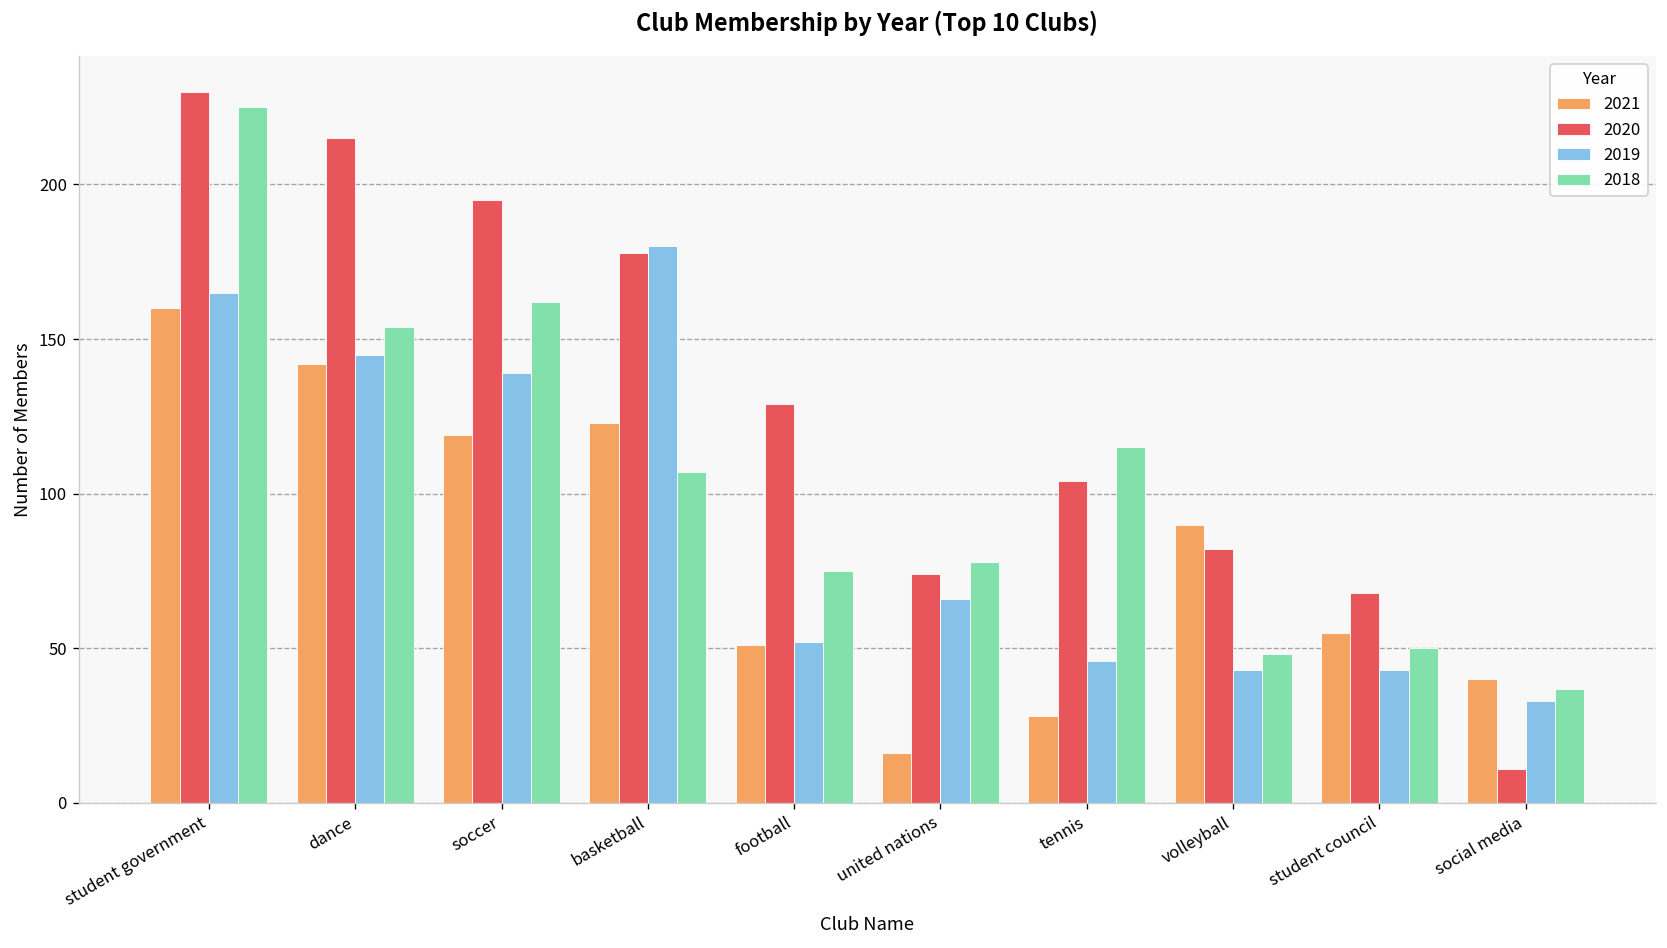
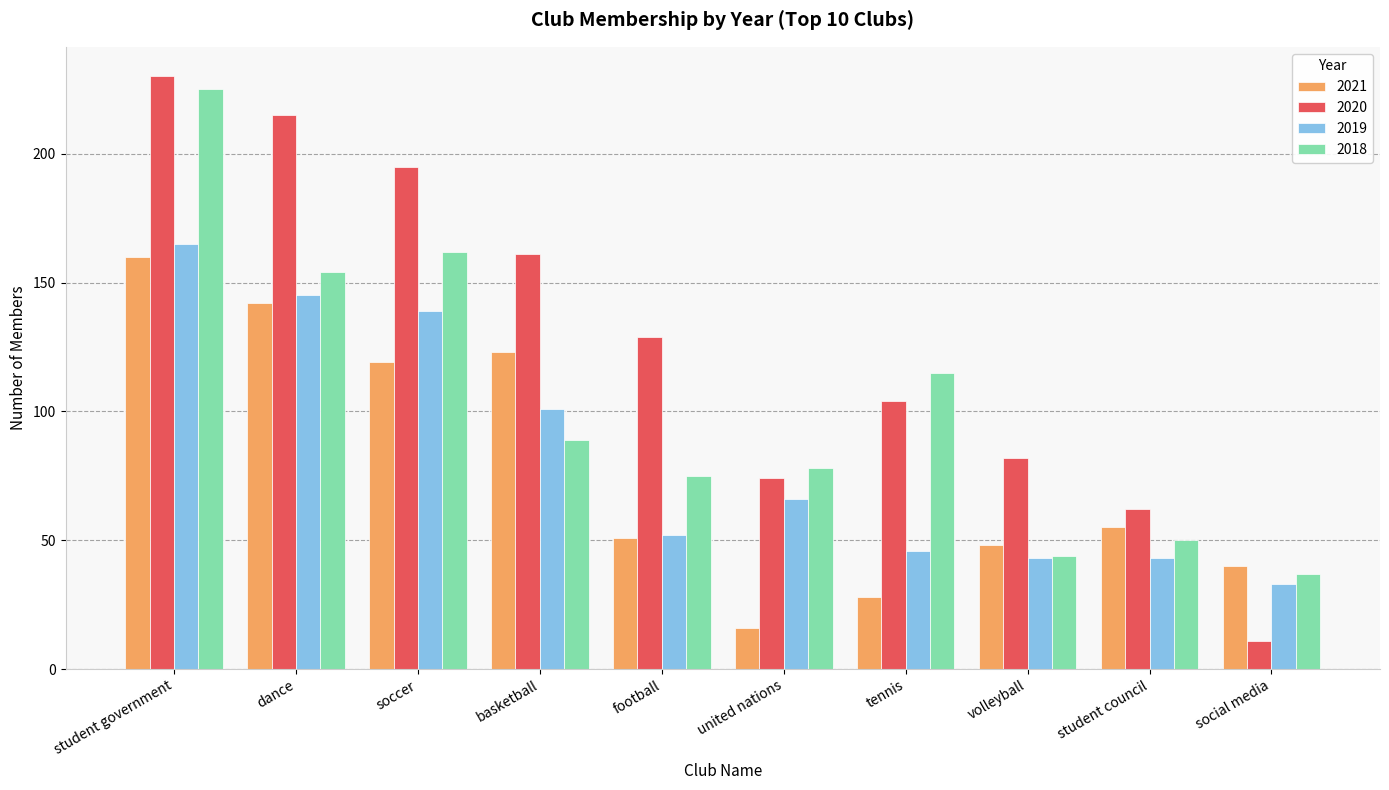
  {
    "2021": {
      "student government": 160,
      "dance": 142,
      "soccer": 119,
      "basketball": 123,
      "football": 51,
      "united nations": 16,
      "tennis": 28,
-     "volleyball": 90,
+     "volleyball": 48,
      "student council": 55,
      "social media": 40
    },
    "2020": {
      "student government": 230,
      "dance": 215,
      "soccer": 195,
-     "basketball": 178,
+     "basketball": 161,
      "football": 129,
      "united nations": 74,
      "tennis": 104,
      "volleyball": 82,
-     "student council": 68,
+     "student council": 62,
      "social media": 11
    },
    "2019": {
      "student government": 165,
      "dance": 145,
      "soccer": 139,
-     "basketball": 180,
+     "basketball": 101,
      "football": 52,
      "united nations": 66,
      "tennis": 46,
      "volleyball": 43,
      "student council": 43,
      "social media": 33
    },
    "2018": {
      "student government": 225,
      "dance": 154,
      "soccer": 162,
-     "basketball": 107,
+     "basketball": 89,
      "football": 75,
      "united nations": 78,
      "tennis": 115,
-     "volleyball": 48,
+     "volleyball": 44,
      "student council": 50,
      "social media": 37
    }
  }
